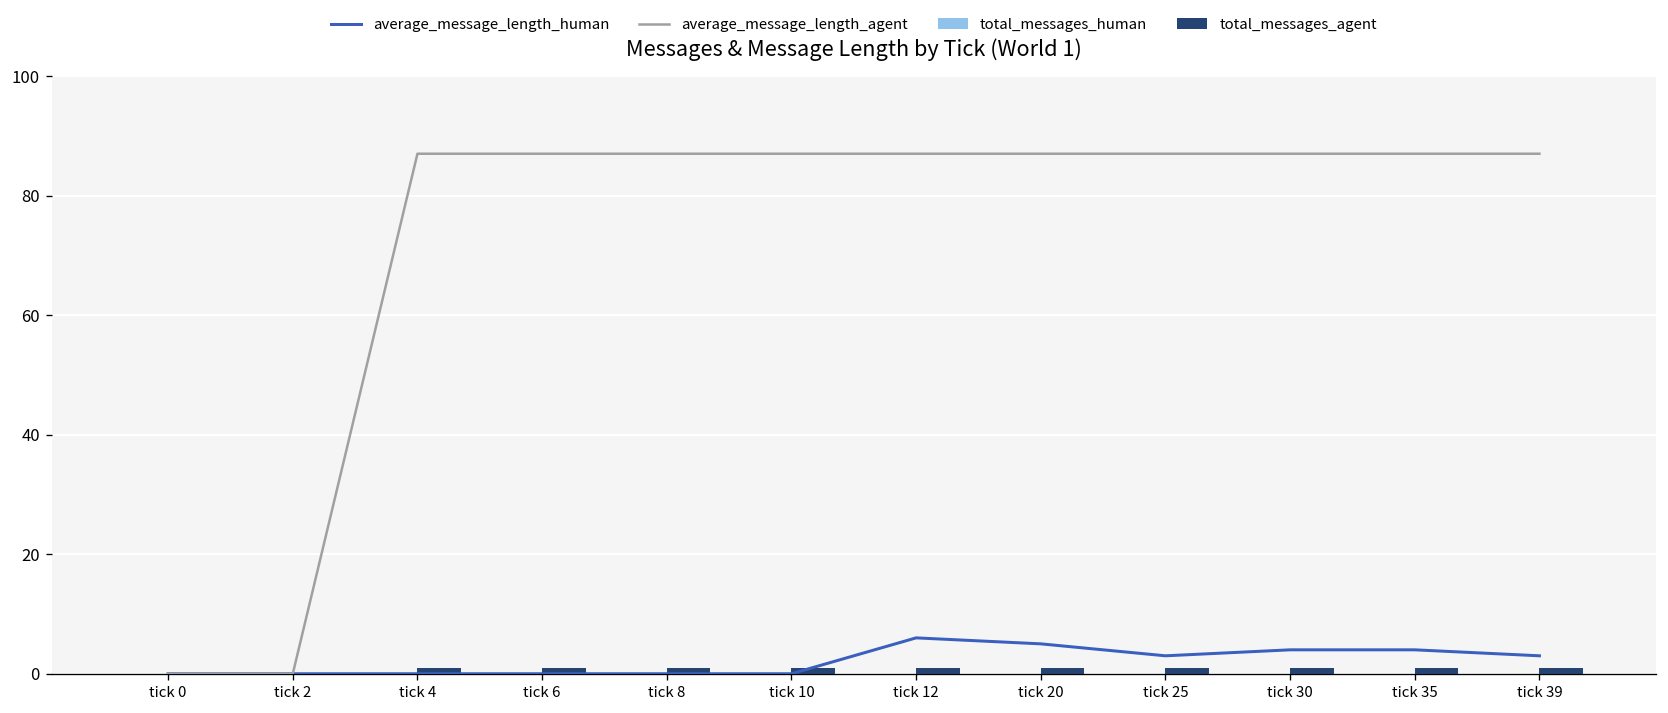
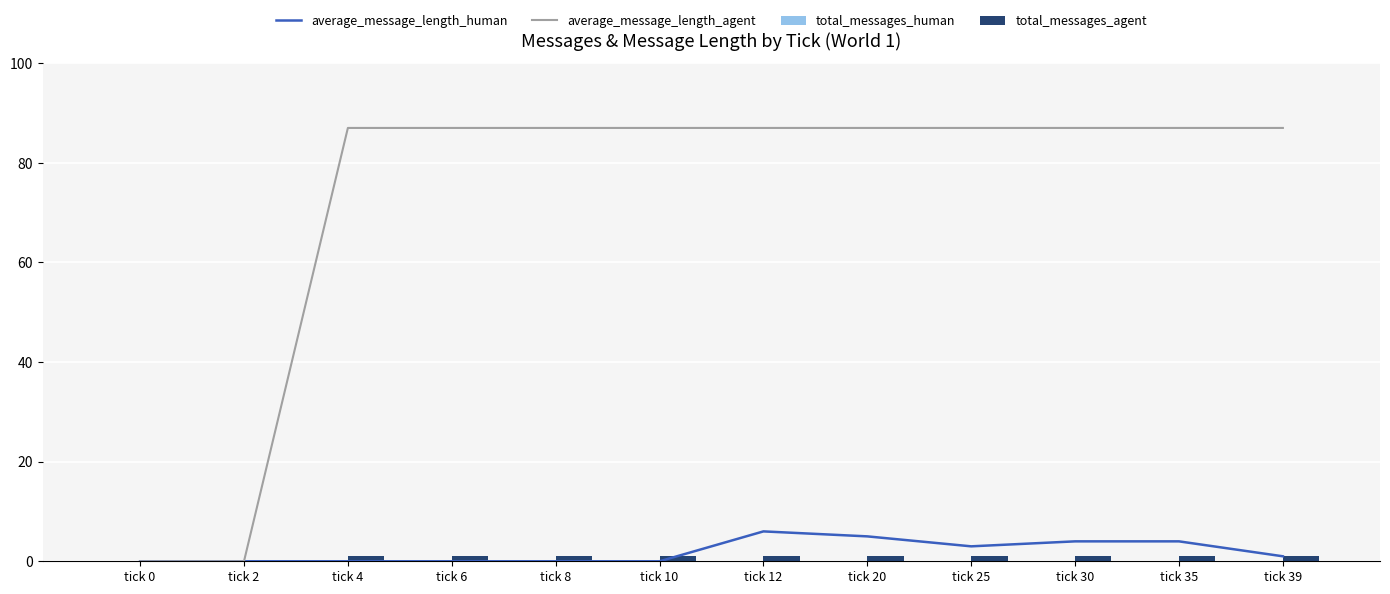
  {
    "total_messages_human": {
      "tick 0": 0,
      "tick 2": 0,
      "tick 4": 0,
      "tick 6": 0,
      "tick 8": 0,
      "tick 10": 0,
      "tick 12": 0,
      "tick 20": 0,
      "tick 25": 0,
      "tick 30": 0,
      "tick 35": 0,
      "tick 39": 0
    },
    "average_message_length_human": {
      "tick 4": 0,
      "tick 6": 0,
      "tick 8": 0,
      "tick 10": 0,
      "tick 12": 6,
      "tick 20": 5,
      "tick 25": 3,
      "tick 30": 4,
      "tick 35": 4,
-     "tick 39": 3
+     "tick 39": 1
    },
    "total_messages_agent": {
      "tick 0": 0,
      "tick 2": 0,
      "tick 4": 1,
      "tick 6": 1,
      "tick 8": 1,
      "tick 10": 1,
      "tick 12": 1,
      "tick 20": 1,
      "tick 25": 1,
      "tick 30": 1,
      "tick 35": 1,
      "tick 39": 1
    },
    "average_message_length_agent": {
      "tick 4": 87,
      "tick 6": 87,
      "tick 8": 87,
      "tick 10": 87,
      "tick 12": 87,
      "tick 20": 87,
      "tick 25": 87,
      "tick 30": 87,
      "tick 35": 87,
      "tick 39": 87
    }
  }
